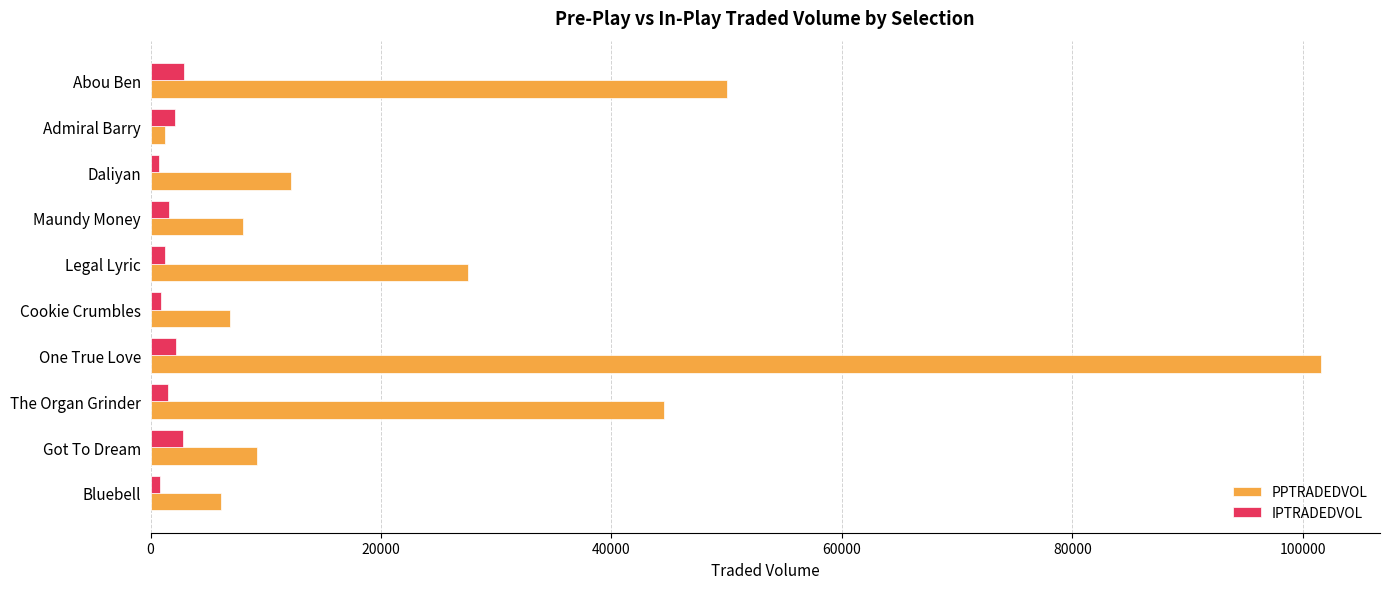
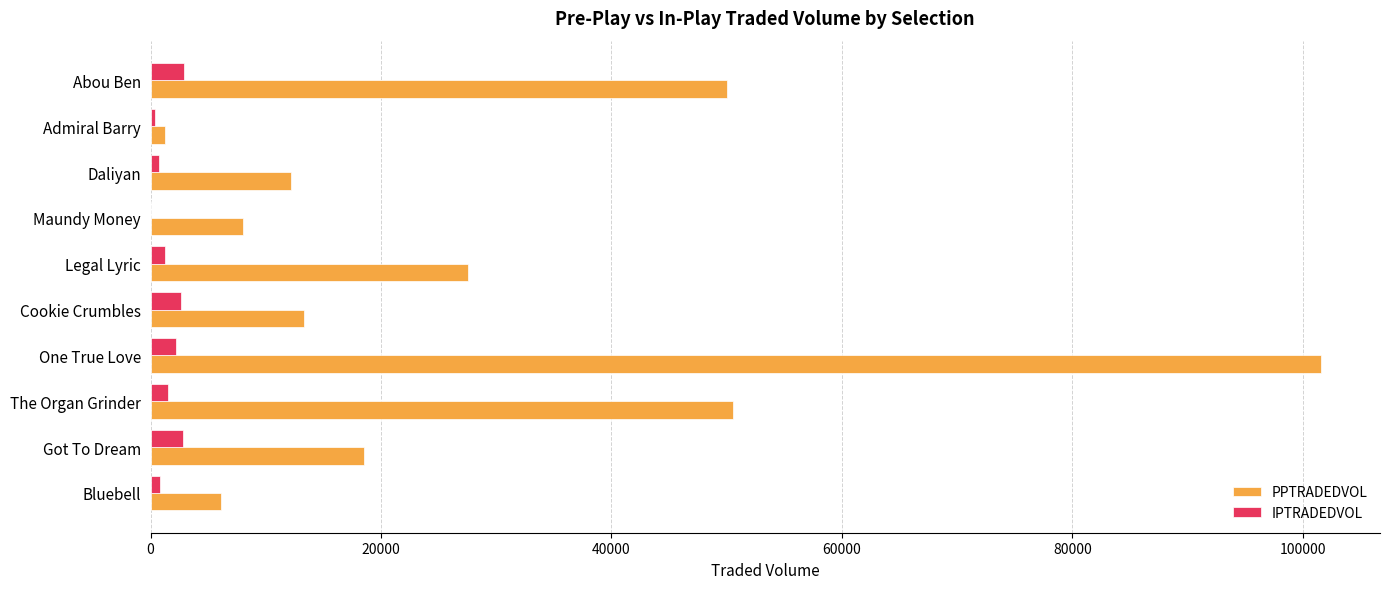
  {
    "PPTRADEDVOL": {
      "Abou Ben": 50000,
      "Admiral Barry": 1200,
      "Daliyan": 12200,
      "Maundy Money": 8000,
      "Legal Lyric": 27500,
-     "Cookie Crumbles": 6900,
+     "Cookie Crumbles": 13300,
      "One True Love": 101600,
-     "The Organ Grinder": 44500,
-     "Got To Dream": 9200,
+     "The Organ Grinder": 50600,
+     "Got To Dream": 18600,
      "Bluebell": 6100
    },
    "IPTRADEDVOL": {
      "Abou Ben": 2900,
-     "Admiral Barry": 2100,
+     "Admiral Barry": 400,
      "Daliyan": 800,
-     "Maundy Money": 1600,
+     "Maundy Money": 0,
      "Legal Lyric": 1300,
-     "Cookie Crumbles": 900,
+     "Cookie Crumbles": 2600,
      "One True Love": 2200,
      "The Organ Grinder": 1500,
      "Got To Dream": 2800,
      "Bluebell": 800
    }
  }
